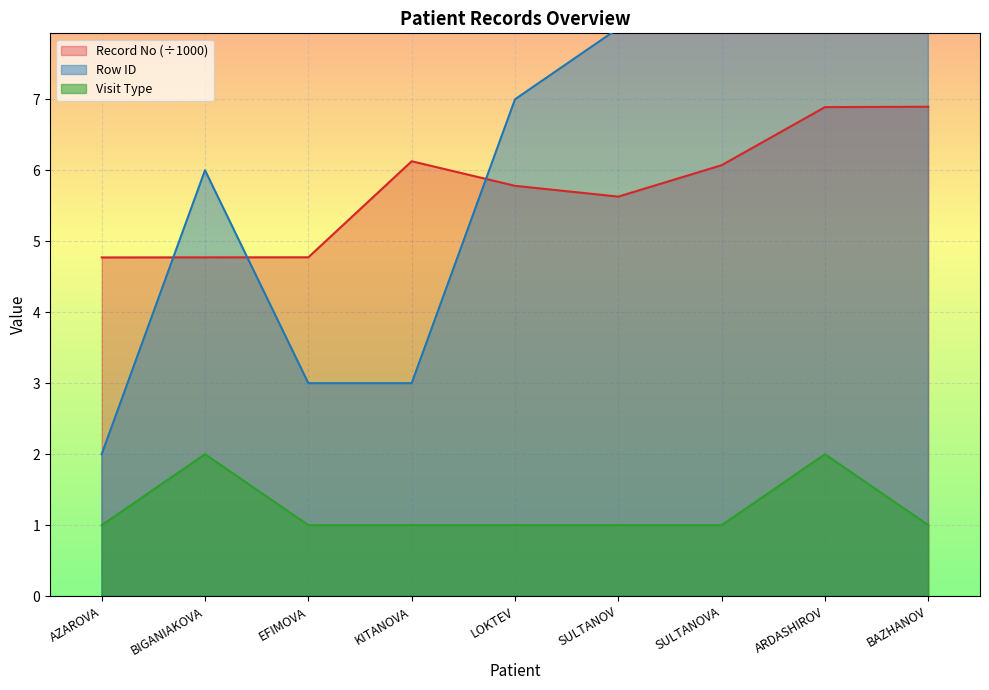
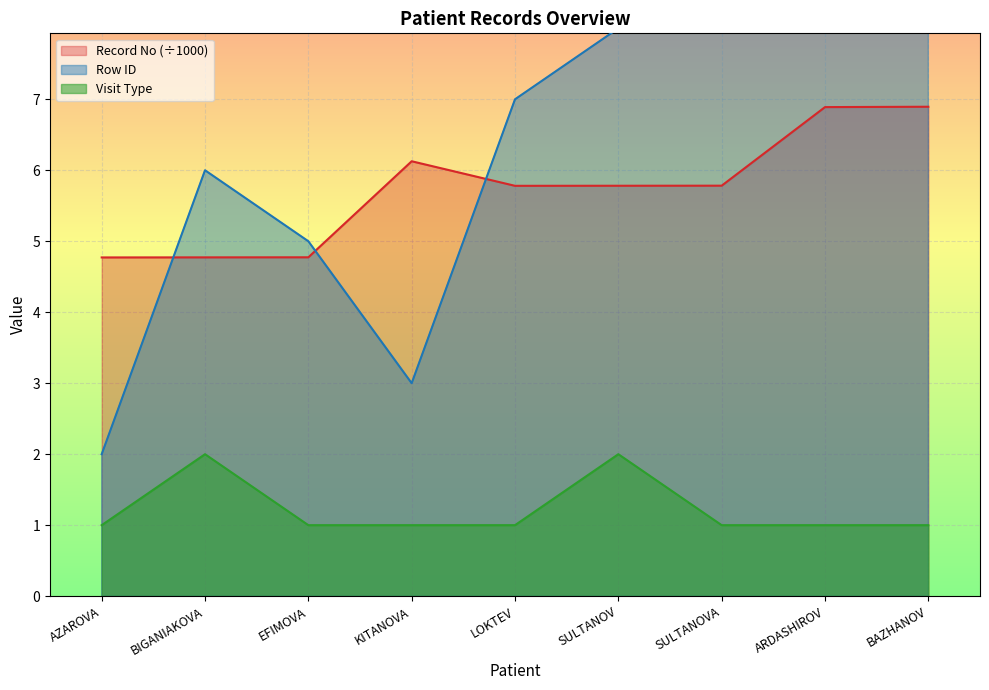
  {
    "Record No (÷1000)": {
      "AZAROVA": 4.8,
      "BIGANIAKOVA": 4.8,
      "EFIMOVA": 4.8,
      "KITANOVA": 6.1,
      "LOKTEV": 5.8,
-     "SULTANOV": 5.6,
-     "SULTANOVA": 6.1,
+     "SULTANOV": 5.8,
+     "SULTANOVA": 5.8,
      "ARDASHIROV": 6.9,
      "BAZHANOV": 6.9
    },
    "Row ID": {
      "AZAROVA": 2,
      "BIGANIAKOVA": 6,
-     "EFIMOVA": 3,
+     "EFIMOVA": 5,
      "KITANOVA": 3,
      "LOKTEV": 7
    },
    "Visit Type": {
      "AZAROVA": 1,
      "BIGANIAKOVA": 2,
      "EFIMOVA": 1,
      "KITANOVA": 1,
      "LOKTEV": 1,
-     "SULTANOV": 1,
+     "SULTANOV": 2,
      "SULTANOVA": 1,
-     "ARDASHIROV": 2,
+     "ARDASHIROV": 1,
      "BAZHANOV": 1
    }
  }
